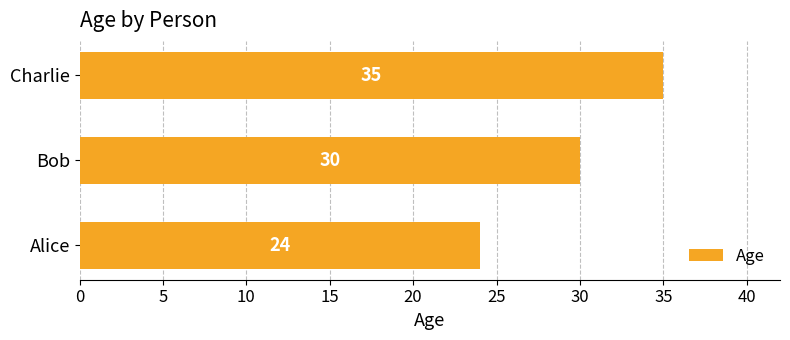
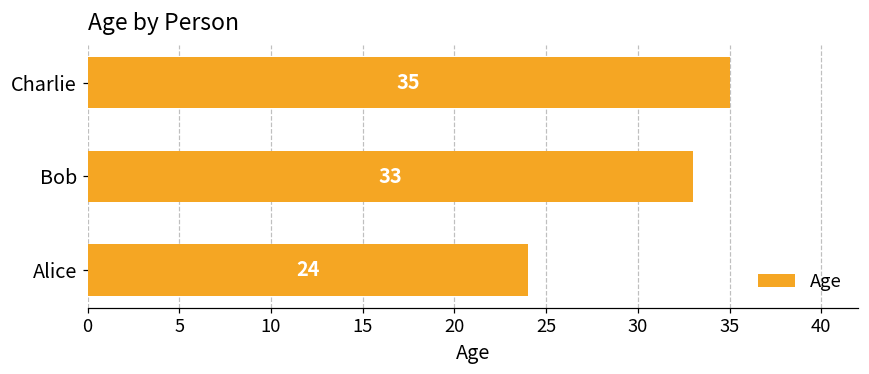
  {
    "Charlie": 35,
-   "Bob": 30,
+   "Bob": 33,
    "Alice": 24
  }
